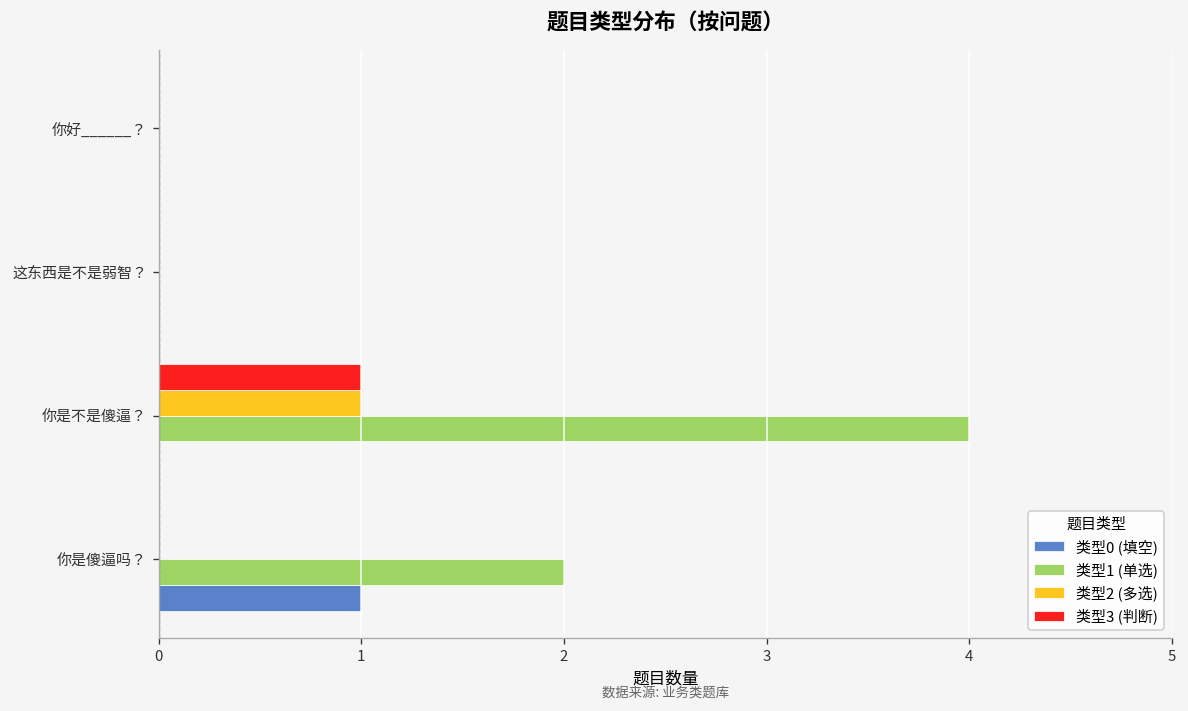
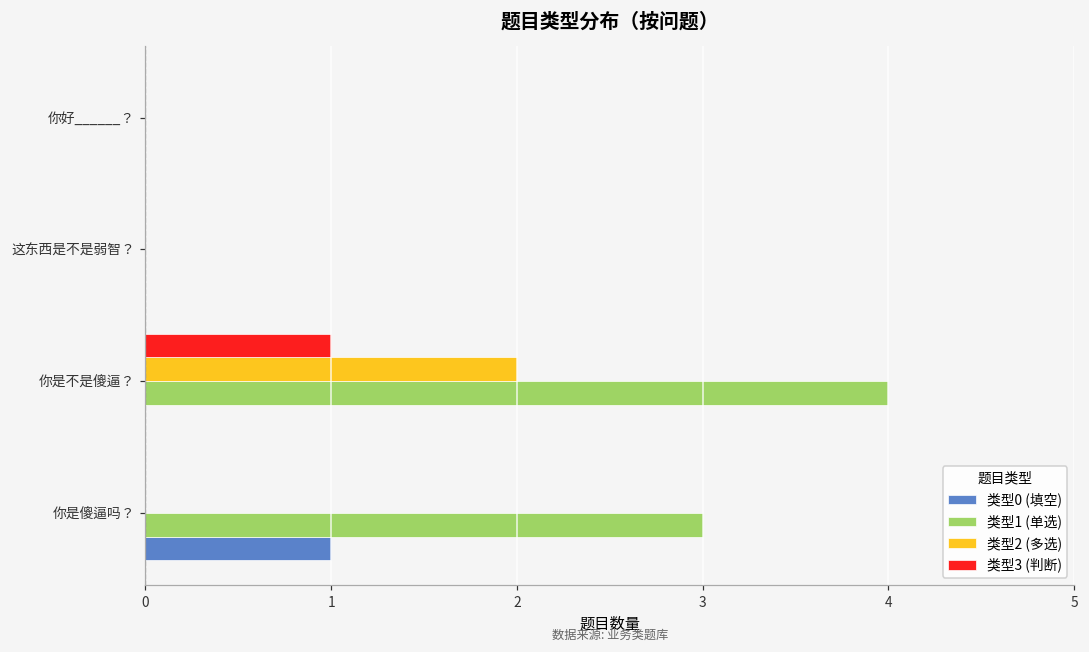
  {
    "类型0 (填空)": {
      "你好______？": 0,
      "这东西是不是弱智？": 0,
      "你是不是傻逼？": 0,
      "你是傻逼吗？": 1
    },
    "类型1 (单选)": {
      "你好______？": 0,
      "这东西是不是弱智？": 0,
      "你是不是傻逼？": 4,
-     "你是傻逼吗？": 2
+     "你是傻逼吗？": 3
    },
    "类型2 (多选)": {
      "你好______？": 0,
      "这东西是不是弱智？": 0,
-     "你是不是傻逼？": 1,
+     "你是不是傻逼？": 2,
      "你是傻逼吗？": 0
    },
    "类型3 (判断)": {
      "你好______？": 0,
      "这东西是不是弱智？": 0,
      "你是不是傻逼？": 1,
      "你是傻逼吗？": 0
    }
  }
